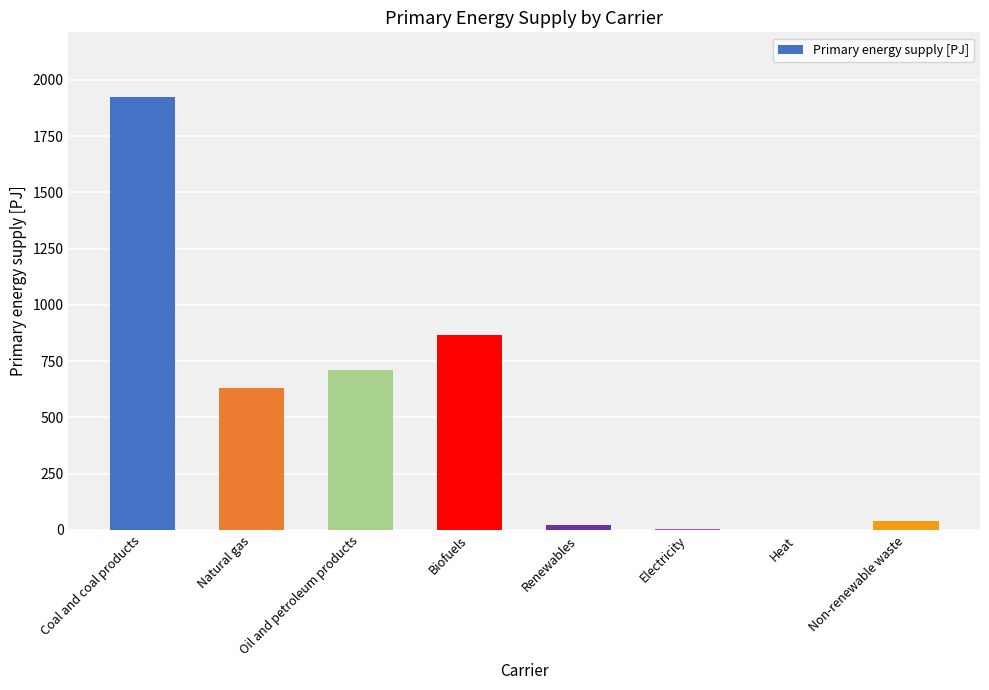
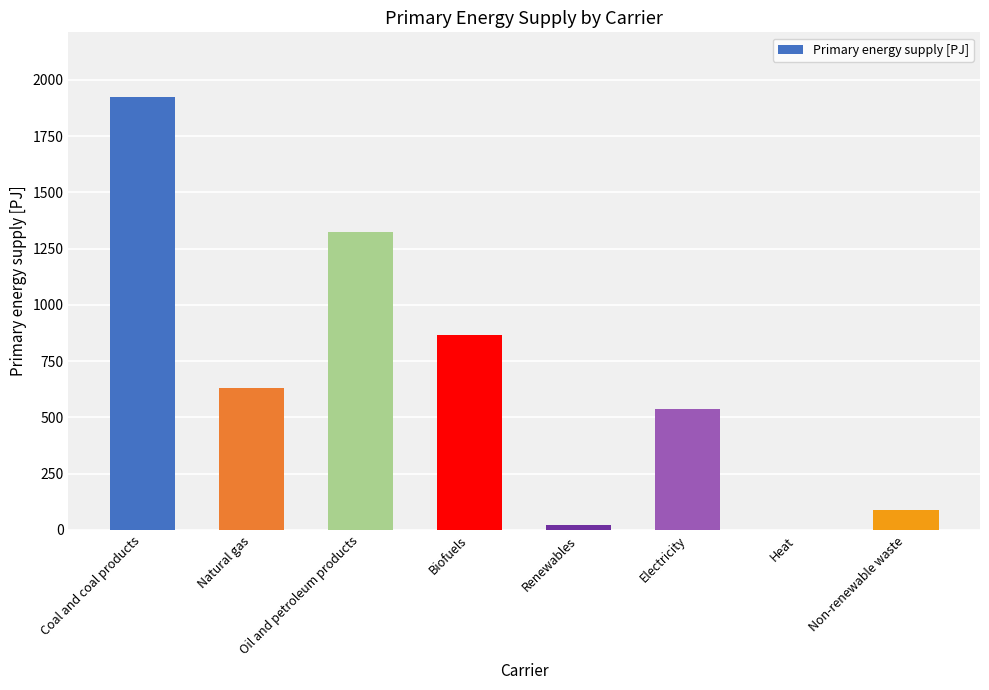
  {
    "Coal and coal products": 1920,
    "Natural gas": 630,
-   "Oil and petroleum products": 710,
+   "Oil and petroleum products": 1320,
    "Biofuels": 870,
    "Renewables": 20,
-   "Electricity": 0,
-   "Non-renewable waste": 40
+   "Electricity": 540,
+   "Non-renewable waste": 90
  }
